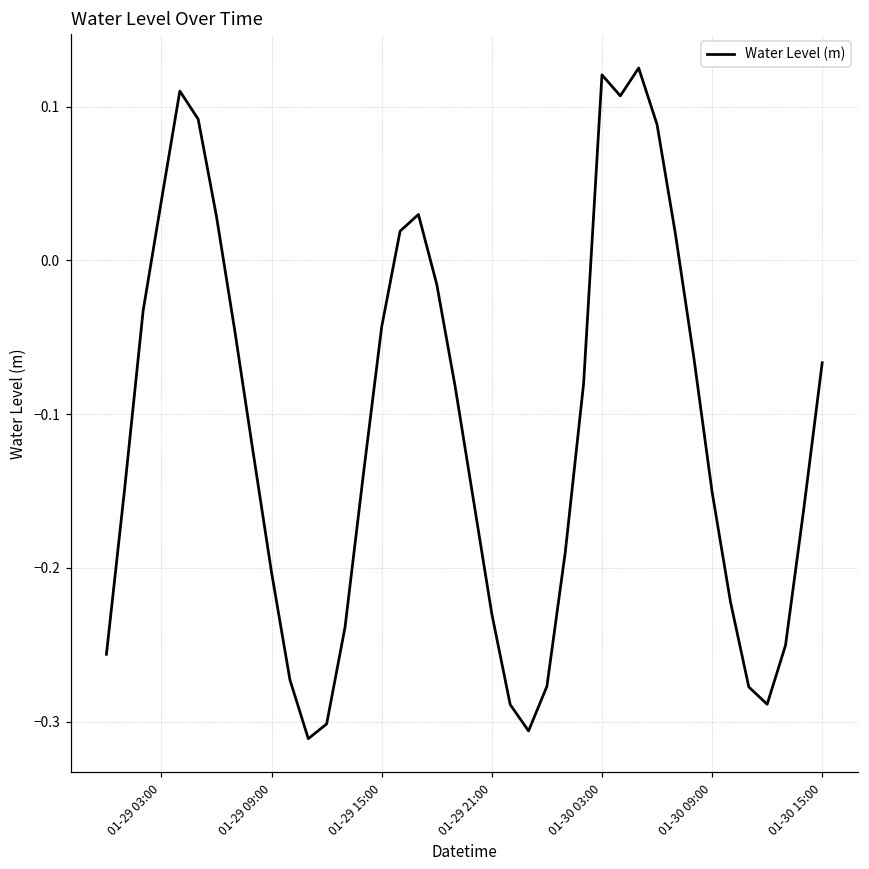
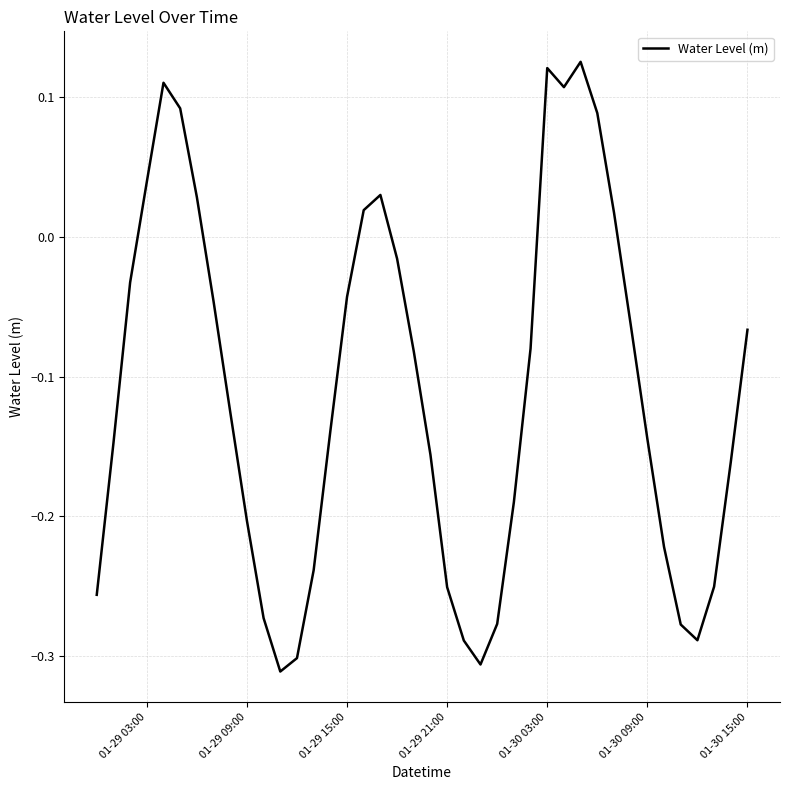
  {
    "01-29 03:00": 0.039,
    "01-29 09:00": -0.203,
    "01-29 15:00": -0.043,
-   "01-29 21:00": -0.230,
+   "01-29 21:00": -0.251,
    "01-30 03:00": 0.121,
-   "01-30 09:00": -0.151,
+   "01-30 09:00": -0.145,
    "01-30 15:00": -0.067
  }
